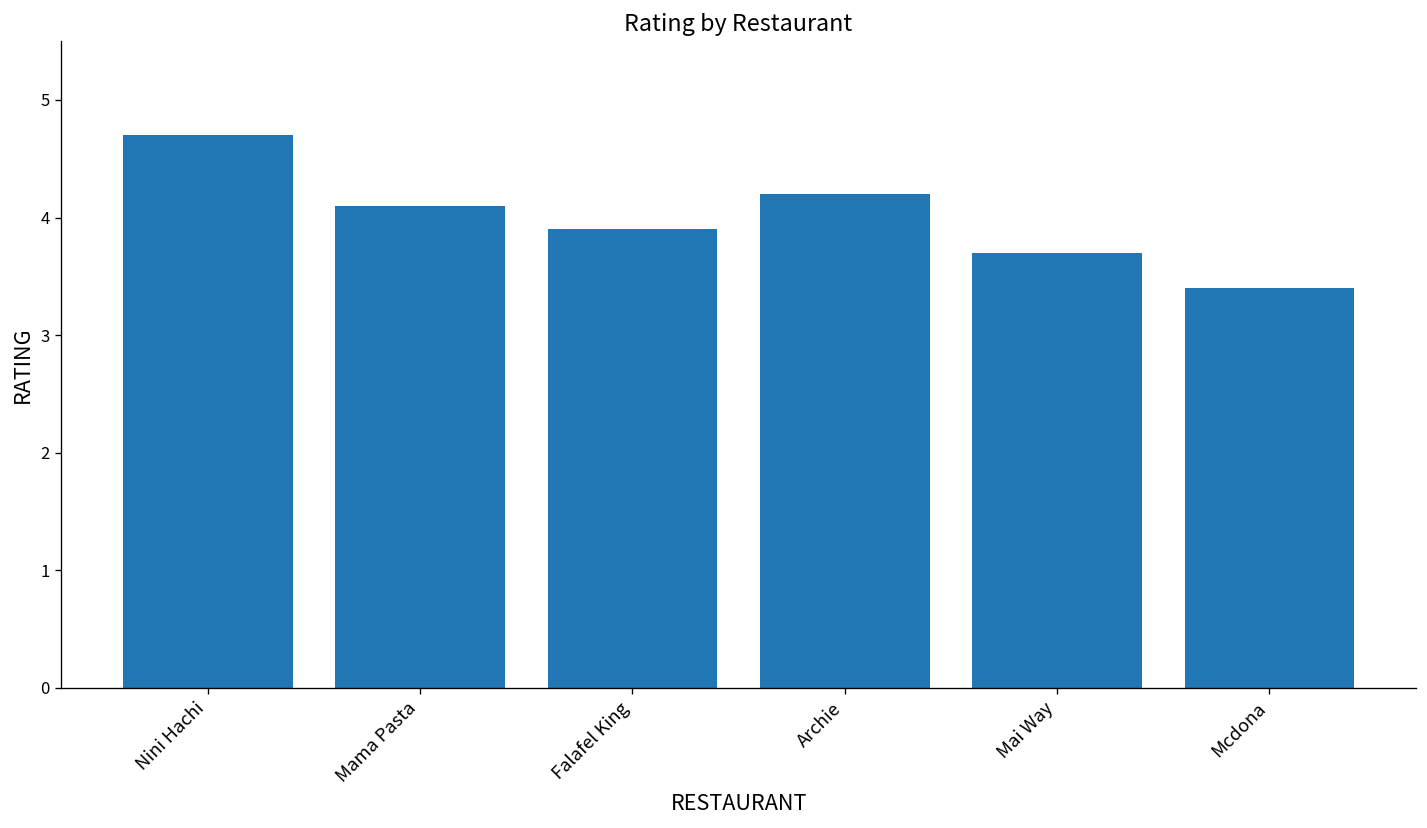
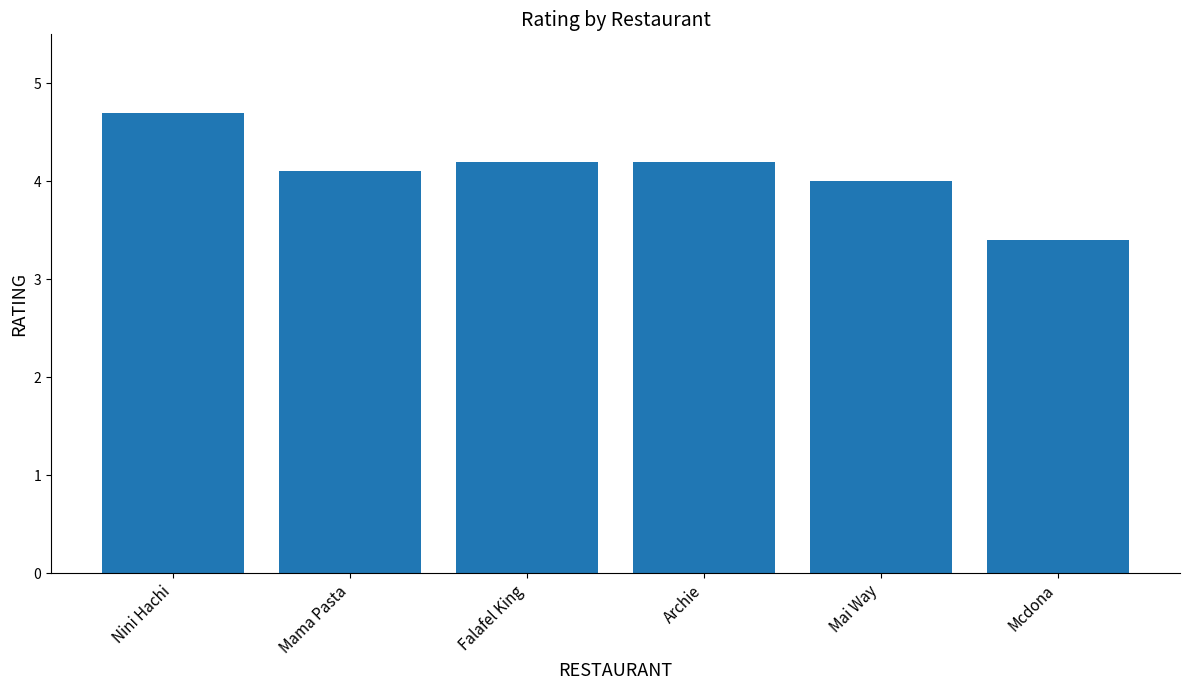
  {
    "Nini Hachi": 4.7,
    "Mama Pasta": 4.1,
-   "Falafel King": 3.9,
+   "Falafel King": 4.2,
    "Archie": 4.2,
-   "Mai Way": 3.7,
+   "Mai Way": 4.0,
    "Mcdona": 3.4
  }
